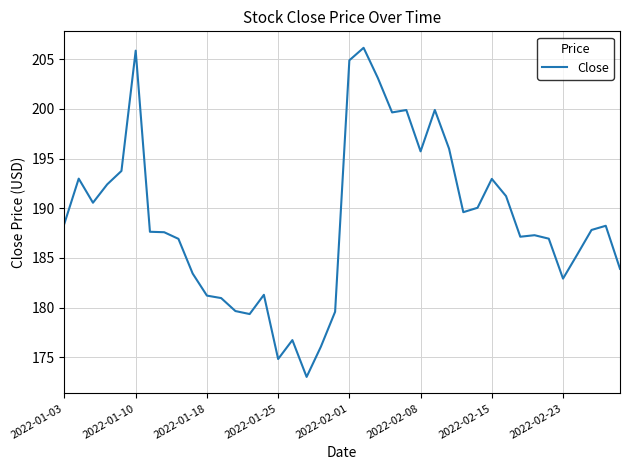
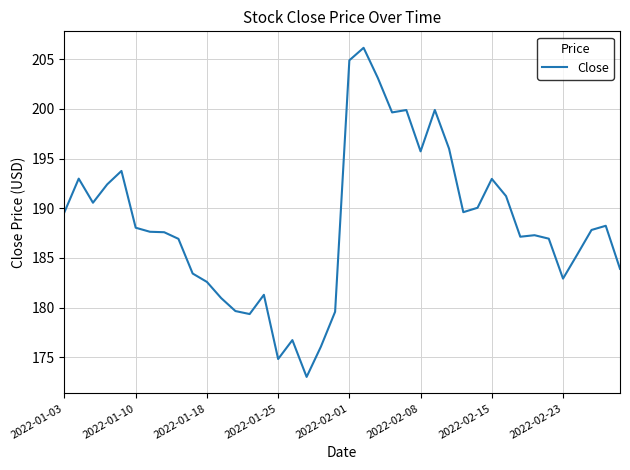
  {
-   "2022-01-03": 188,
-   "2022-01-10": 206,
-   "2022-01-18": 181,
+   "2022-01-03": 190,
+   "2022-01-10": 188,
+   "2022-01-18": 183,
    "2022-01-25": 175,
    "2022-02-01": 205,
    "2022-02-08": 196,
    "2022-02-15": 193,
    "2022-02-23": 183
  }
